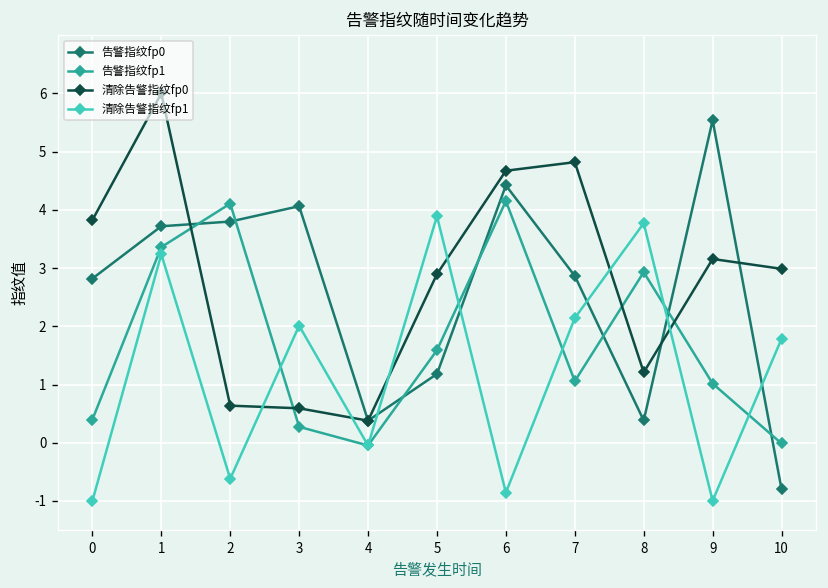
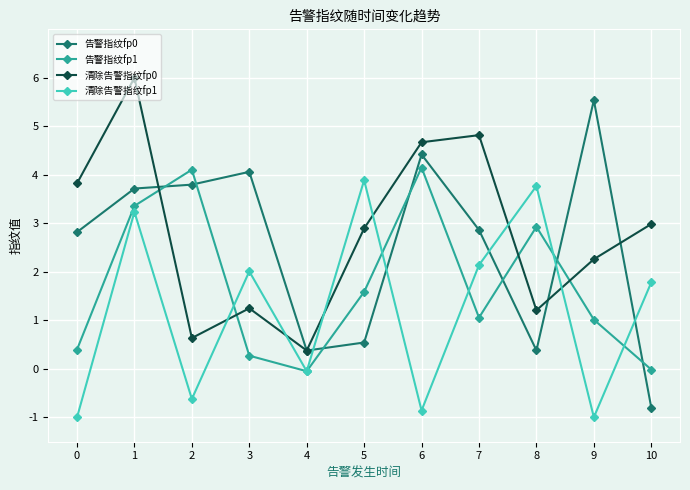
  {
    "告警指纹fp0": {
      "0": 2.8,
      "1": 3.7,
      "2": 3.8,
      "3": 4.1,
-     "5": 1.2,
+     "5": 0.5,
      "6": 4.4,
      "7": 2.9,
      "8": 0.4,
      "9": 5.5,
      "10": -0.8
    },
    "清除告警指纹fp0": {
      "0": 3.8,
      "2": 0.6,
-     "3": 0.6,
+     "3": 1.3,
      "5": 2.9,
      "6": 4.7,
      "7": 4.8,
      "8": 1.2,
-     "9": 3.2,
+     "9": 2.3,
      "10": 3.0
    }
  }
